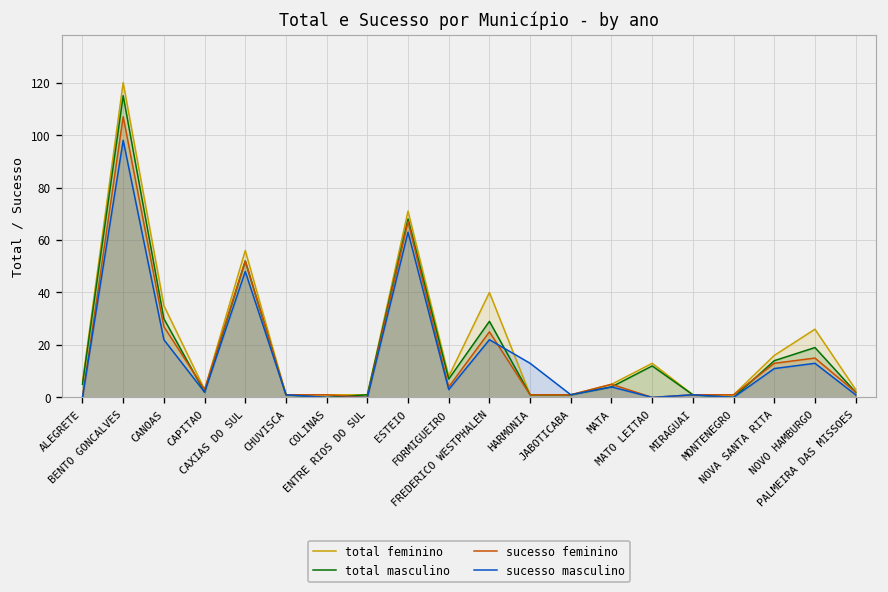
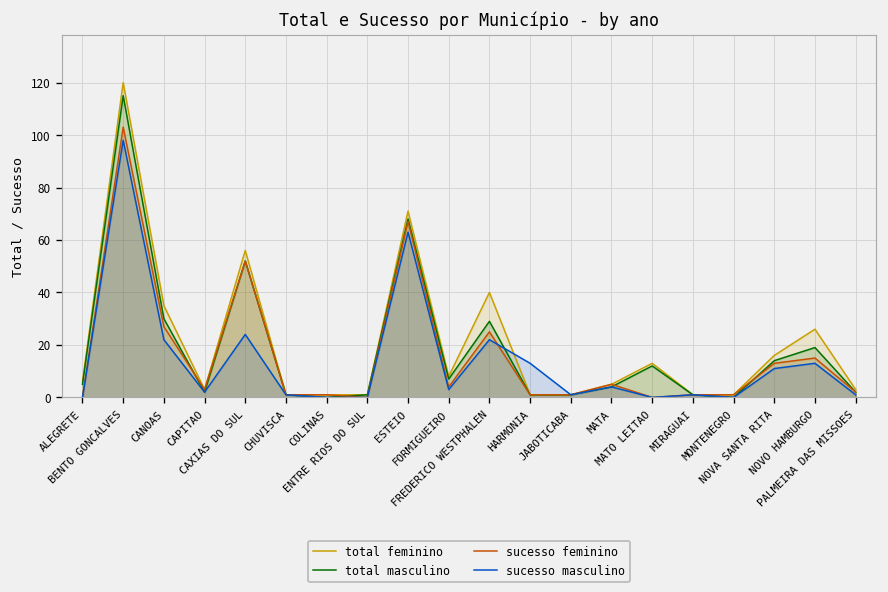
  {
    "total feminino": {
      "BENTO GONCALVES": 120,
      "CANOAS": 35,
      "CAXIAS DO SUL": 56,
      "ESTEIO": 71,
      "FREDERICO WESTPHALEN": 40,
      "NOVA SANTA RITA": 16,
      "NOVO HAMBURGO": 26
    },
    "total masculino": {
      "BENTO GONCALVES": 115,
      "CANOAS": 30,
      "FREDERICO WESTPHALEN": 29,
      "NOVO HAMBURGO": 19
    },
    "sucesso feminino": {
-     "BENTO GONCALVES": 107,
+     "BENTO GONCALVES": 103,
      "CANOAS": 27,
      "FREDERICO WESTPHALEN": 25,
      "NOVO HAMBURGO": 15
    },
    "sucesso masculino": {
      "BENTO GONCALVES": 98,
      "CANOAS": 22,
-     "CAXIAS DO SUL": 48,
+     "CAXIAS DO SUL": 24,
      "ESTEIO": 63,
      "FREDERICO WESTPHALEN": 22,
      "HARMONIA": 13,
      "NOVA SANTA RITA": 11,
      "NOVO HAMBURGO": 13
    }
  }
